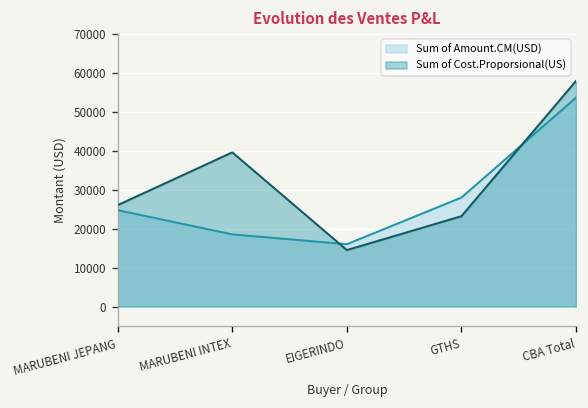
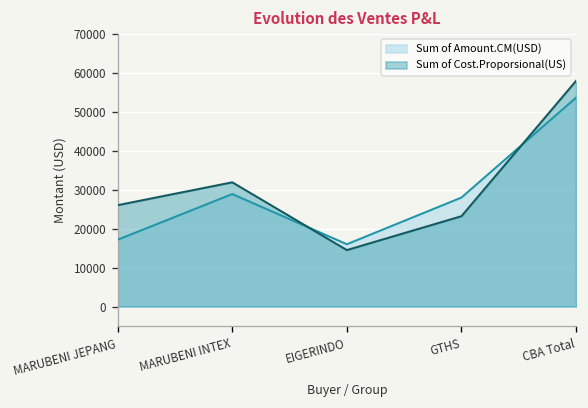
  {
    "Sum of Amount.CM(USD)": {
-     "MARUBENI JEPANG": 25000,
-     "MARUBENI INTEX": 19000,
+     "MARUBENI JEPANG": 17000,
+     "MARUBENI INTEX": 29000,
      "EIGERINDO": 16000,
      "GTHS": 28000,
      "CBA Total": 54000
    },
    "Sum of Cost.Proporsional(US)": {
      "MARUBENI JEPANG": 26000,
-     "MARUBENI INTEX": 40000,
+     "MARUBENI INTEX": 32000,
      "EIGERINDO": 15000,
      "GTHS": 23000,
      "CBA Total": 58000
    }
  }
